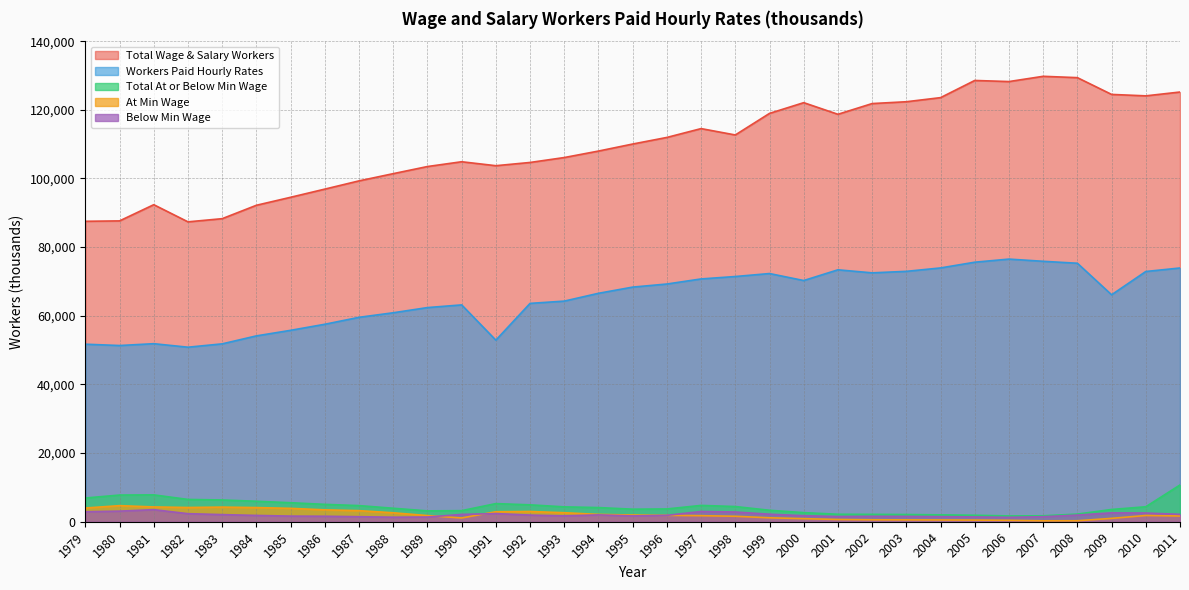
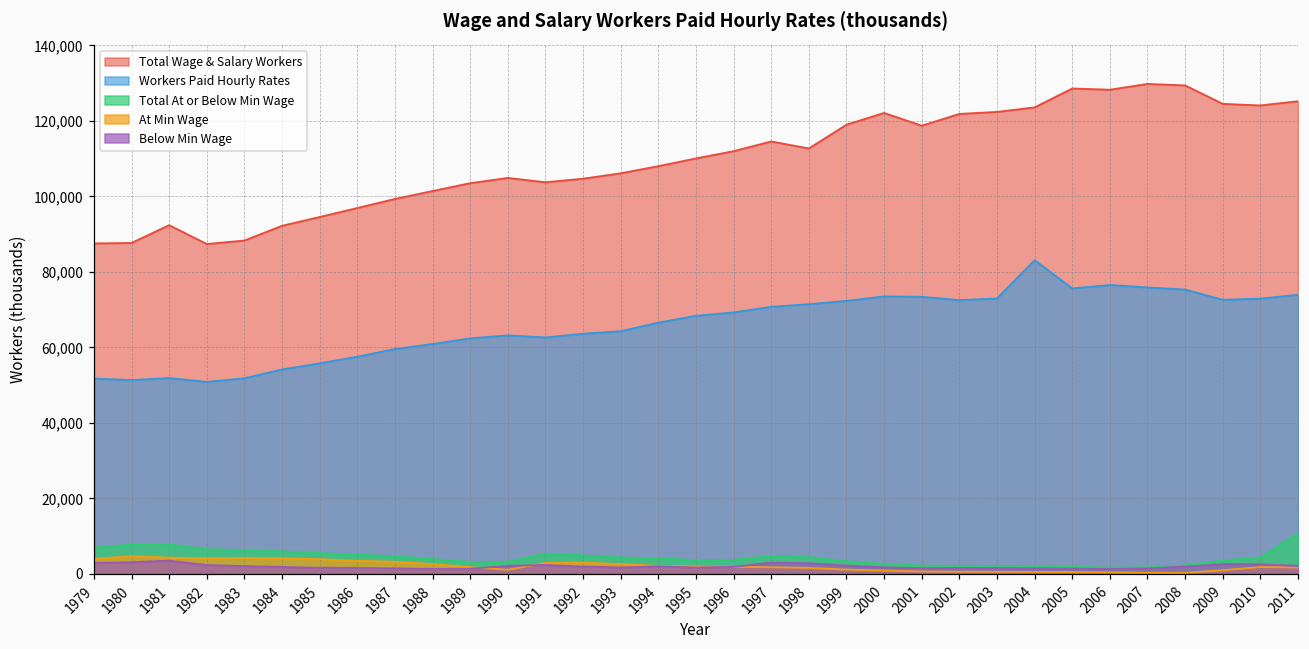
  {
    "Total Wage & Salary Workers": {
      "1979": "88,000",
      "1980": "88,000",
      "1981": "92,000",
      "1982": "87,000",
      "1983": "88,000",
      "1984": "92,000",
      "1985": "95,000",
      "1986": "97,000",
      "1987": "99,000",
      "1988": "101,000",
      "1989": "103,000",
      "1990": "105,000",
      "1991": "104,000",
      "1992": "105,000",
      "1993": "106,000",
      "1994": "108,000",
      "1995": "110,000",
      "1996": "112,000",
      "1997": "115,000",
      "1998": "113,000",
      "1999": "119,000",
      "2000": "122,000",
      "2001": "119,000",
      "2002": "122,000",
      "2003": "122,000",
      "2004": "124,000",
      "2005": "129,000",
      "2006": "128,000",
      "2007": "130,000",
      "2008": "129,000",
      "2009": "124,000",
      "2010": "124,000",
      "2011": "125,000"
    },
    "Workers Paid Hourly Rates": {
      "1979": "52,000",
      "1980": "51,000",
      "1981": "52,000",
      "1982": "51,000",
      "1983": "52,000",
      "1984": "54,000",
      "1985": "56,000",
      "1986": "58,000",
      "1987": "60,000",
      "1988": "61,000",
      "1989": "62,000",
      "1990": "63,000",
-     "1991": "53,000",
+     "1991": "63,000",
      "1992": "64,000",
      "1993": "64,000",
      "1994": "67,000",
      "1995": "68,000",
      "1996": "69,000",
      "1997": "71,000",
      "1998": "71,000",
      "1999": "72,000",
-     "2000": "70,000",
+     "2000": "73,000",
      "2001": "73,000",
      "2002": "73,000",
      "2003": "73,000",
-     "2004": "74,000",
+     "2004": "83,000",
      "2005": "76,000",
      "2006": "77,000",
      "2007": "76,000",
      "2008": "75,000",
-     "2009": "66,000",
+     "2009": "73,000",
      "2010": "73,000",
      "2011": "74,000"
    },
    "Total At or Below Min Wage": {
      "1979": "7,000",
      "1980": "8,000",
      "1981": "8,000",
      "1982": "6,000",
      "1983": "6,000",
      "1984": "6,000",
      "1985": "6,000",
      "1986": "5,000",
      "1987": "5,000",
      "1988": "4,000",
      "1989": "3,000",
      "1990": "3,000",
      "1991": "5,000",
      "1992": "5,000",
      "1993": "4,000",
      "1994": "4,000",
      "1995": "4,000",
      "1996": "4,000",
      "1997": "5,000",
      "1998": "4,000",
      "1999": "3,000",
      "2000": "3,000",
      "2009": "4,000",
      "2010": "4,000",
      "2011": "11,000"
    },
    "At Min Wage": {
      "1979": "4,000",
      "1980": "5,000",
      "1981": "4,000",
      "1982": "4,000",
      "1983": "4,000",
      "1984": "4,000",
      "1985": "4,000",
      "1986": "3,000",
      "1987": "3,000",
      "1988": "3,000",
      "1990": "1,000",
      "1992": "3,000",
      "1993": "3,000",
      "1997": "2,000",
      "1998": "2,000",
      "1999": "1,000",
      "2000": "1,000",
      "2001": "1,000",
      "2002": "1,000",
      "2003": "1,000",
      "2004": "1,000",
      "2005": "0",
      "2006": "0",
      "2007": "0",
      "2008": "0",
      "2009": "1,000"
    },
    "Below Min Wage": {
      "1979": "3,000",
      "1980": "3,000",
      "1981": "4,000",
      "1982": "2,000",
      "1983": "2,000",
      "1984": "2,000",
      "1985": "2,000",
      "1986": "2,000",
      "1987": "1,000",
      "1988": "1,000",
      "1990": "2,000",
      "1992": "2,000",
      "1993": "2,000",
      "1997": "3,000",
      "1998": "3,000",
      "1999": "2,000",
      "2000": "2,000",
      "2009": "3,000"
    }
  }
